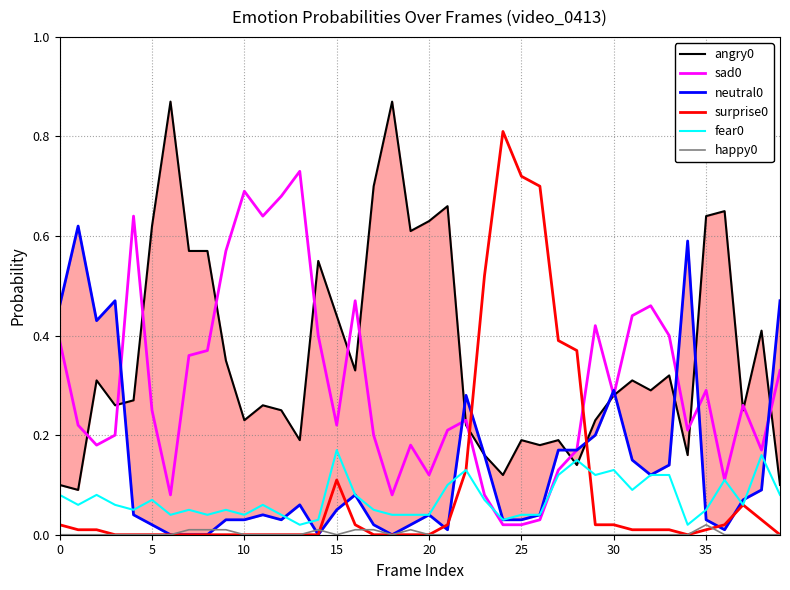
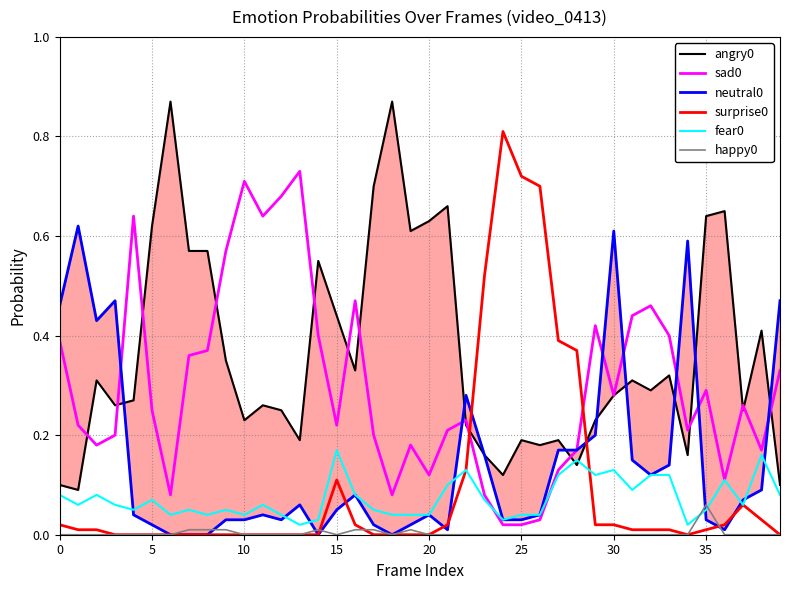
  {
    "angry0": {
      "0": 0.10
    },
    "sad0": {
      "0": 0.39,
      "5": 0.25,
-     "10": 0.69,
+     "10": 0.71,
      "15": 0.22,
      "20": 0.12,
      "25": 0.02,
      "35": 0.29
    },
    "neutral0": {
      "5": 0.02,
      "10": 0.03,
      "15": 0.05,
      "25": 0.03,
-     "30": 0.29,
+     "30": 0.61,
      "35": 0.03
    },
    "fear0": {
      "0": 0.08,
      "5": 0.07,
      "10": 0.04,
      "15": 0.17,
      "25": 0.04,
      "30": 0.13,
      "35": 0.05
    },
    "happy0": {
      "0": 0.00,
      "15": 0.00,
      "25": 0.00,
      "30": 0.00,
-     "35": 0.02
+     "35": 0.06
    }
  }
